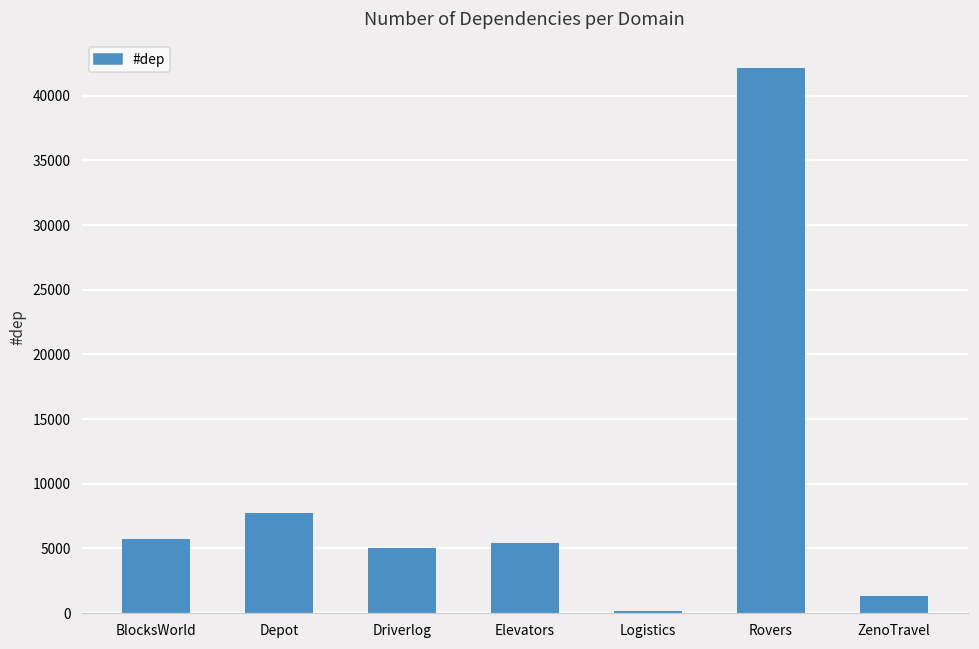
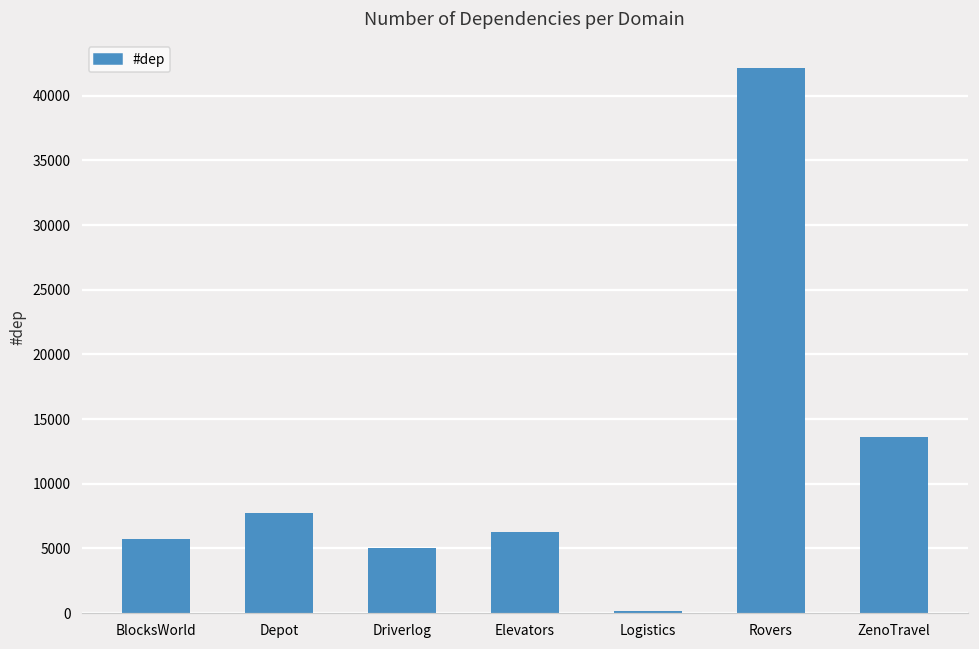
  {
    "BlocksWorld": 5700,
    "Depot": 7700,
    "Driverlog": 5100,
-   "Elevators": 5400,
+   "Elevators": 6200,
    "Rovers": 42200,
-   "ZenoTravel": 1300
+   "ZenoTravel": 13600
  }
